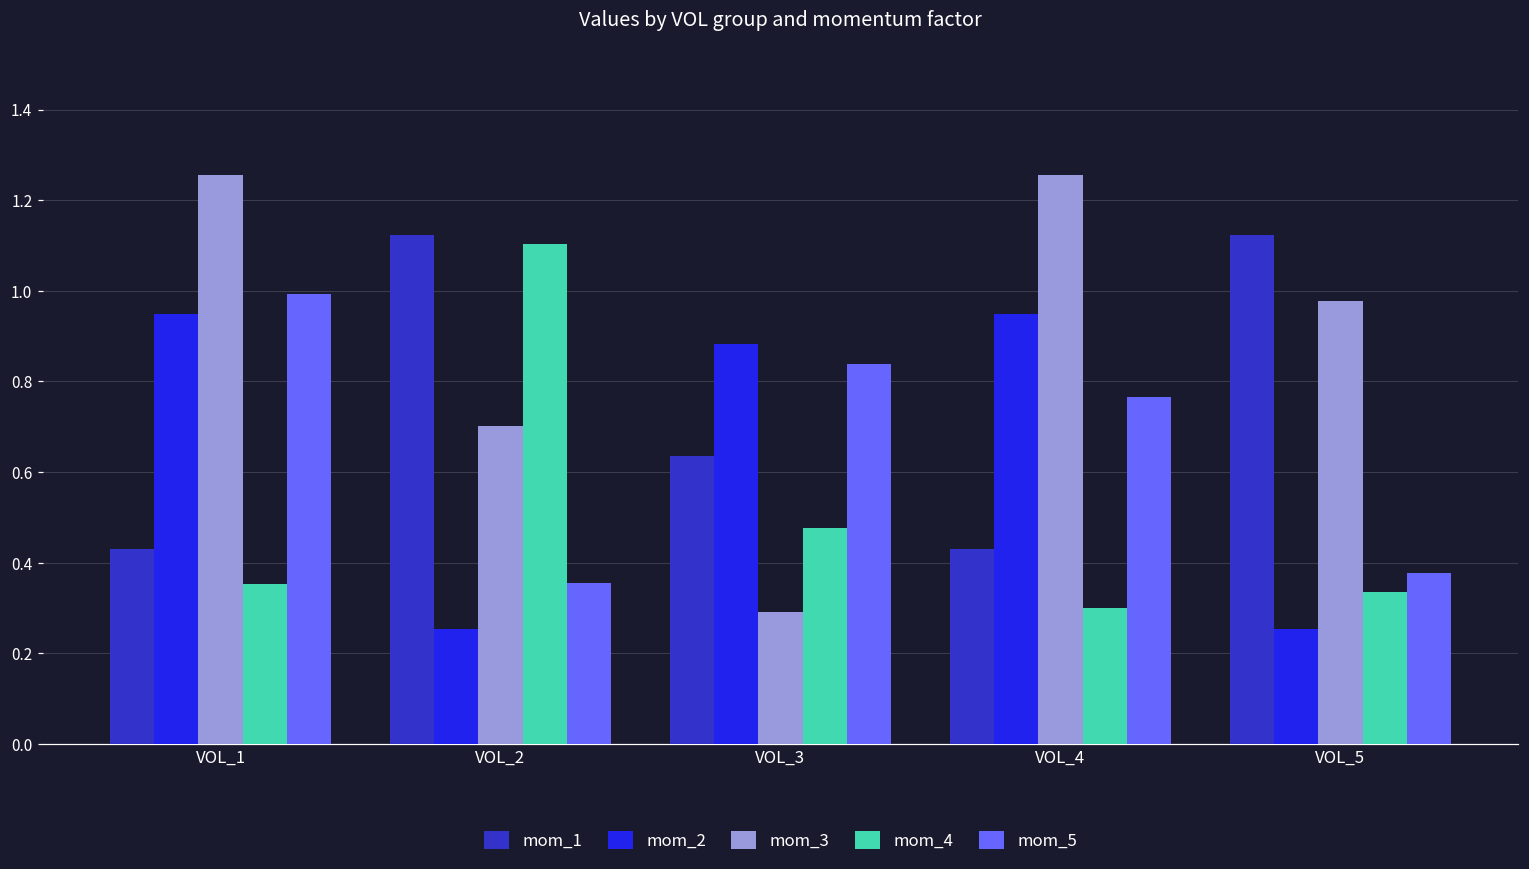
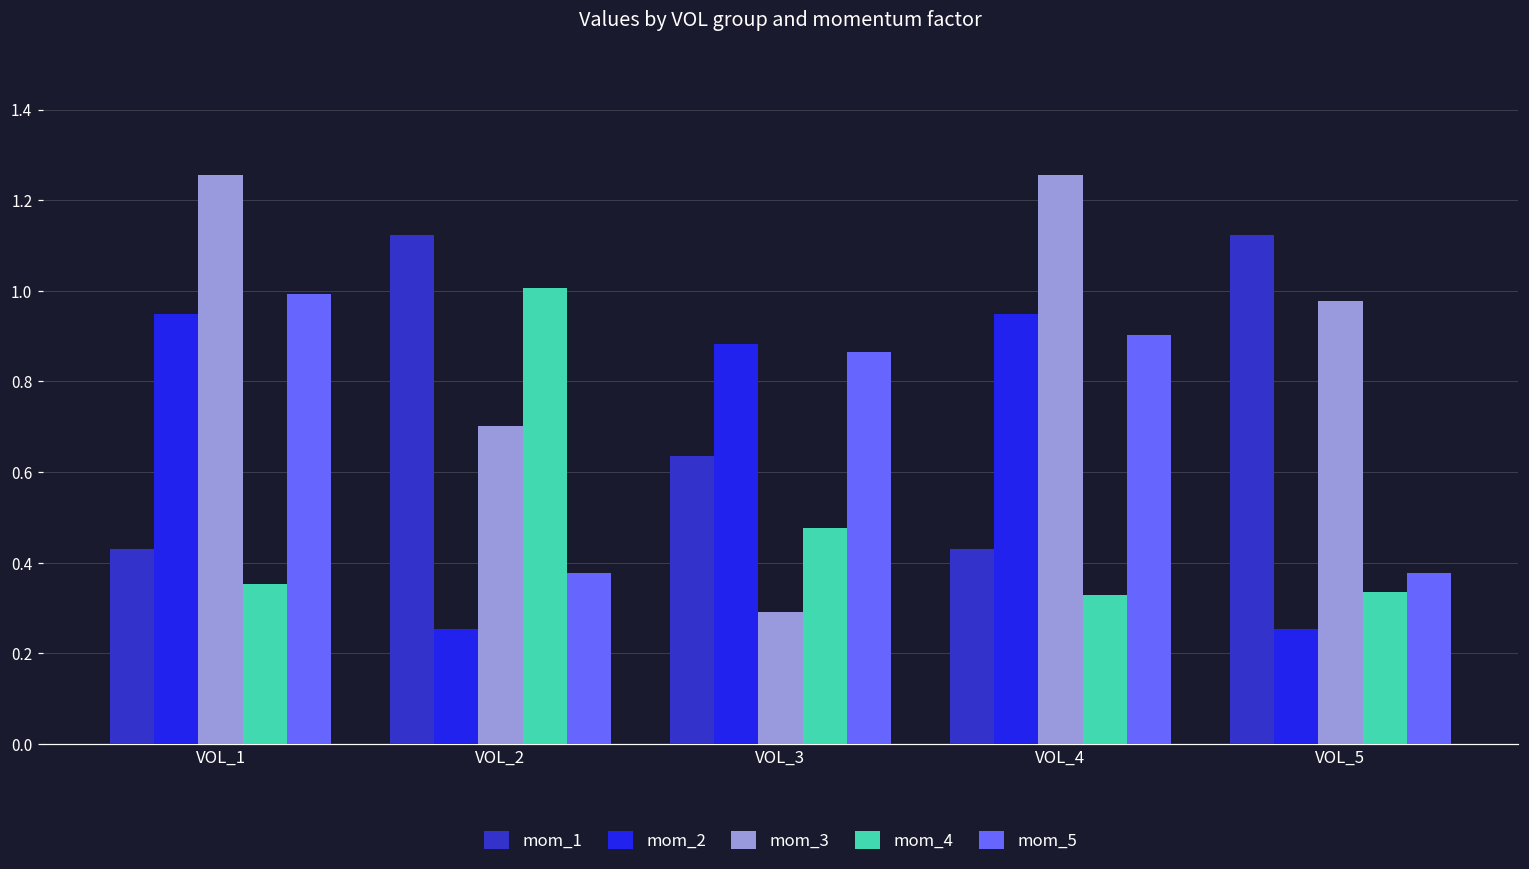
  {
    "mom_3": {
      "VOL_1": 1.26,
      "VOL_2": 0.70,
      "VOL_3": 0.29,
      "VOL_4": 1.26,
      "VOL_5": 0.98
    },
    "mom_4": {
      "VOL_1": 0.35,
-     "VOL_2": 1.10,
+     "VOL_2": 1.01,
      "VOL_3": 0.48,
-     "VOL_4": 0.30,
+     "VOL_4": 0.33,
      "VOL_5": 0.34
    },
    "mom_5": {
      "VOL_1": 0.99,
-     "VOL_2": 0.35,
-     "VOL_3": 0.84,
-     "VOL_4": 0.77,
+     "VOL_2": 0.38,
+     "VOL_3": 0.87,
+     "VOL_4": 0.90,
      "VOL_5": 0.38
    }
  }
